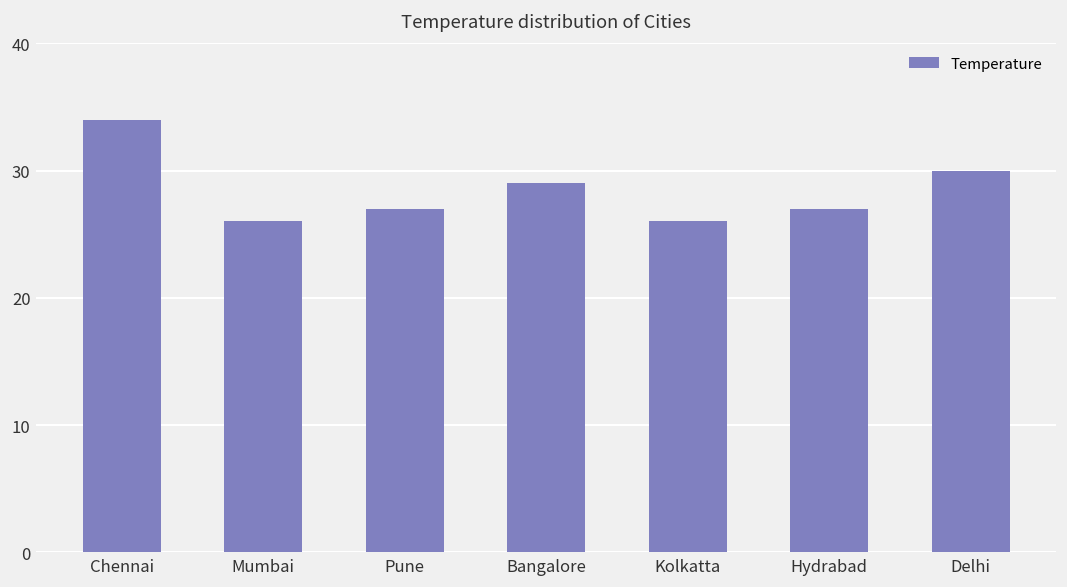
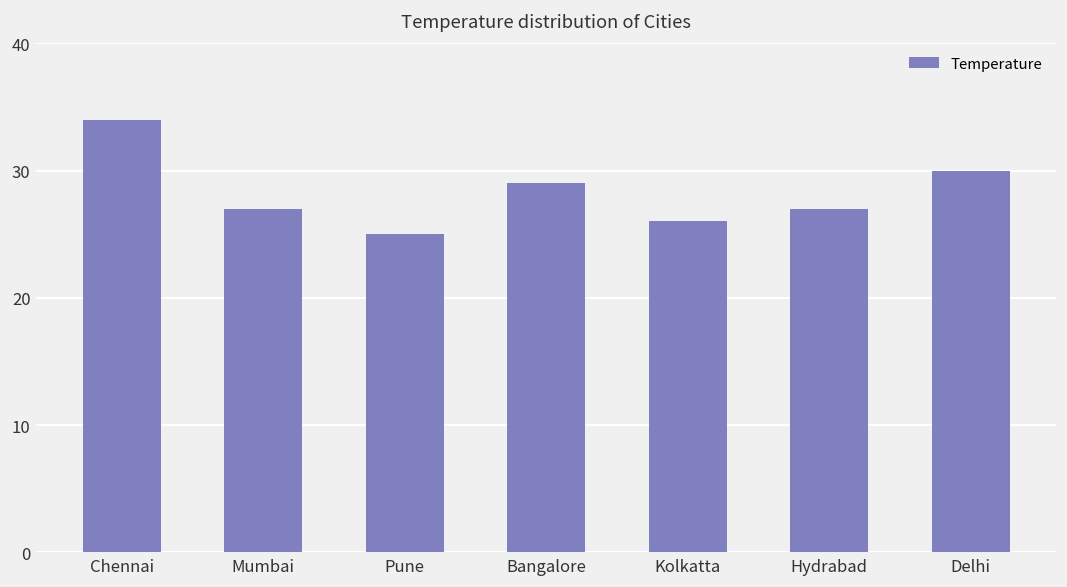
  {
    "Chennai": 34,
-   "Mumbai": 26,
-   "Pune": 27,
+   "Mumbai": 27,
+   "Pune": 25,
    "Bangalore": 29,
    "Kolkatta": 26,
    "Hydrabad": 27,
    "Delhi": 30
  }
